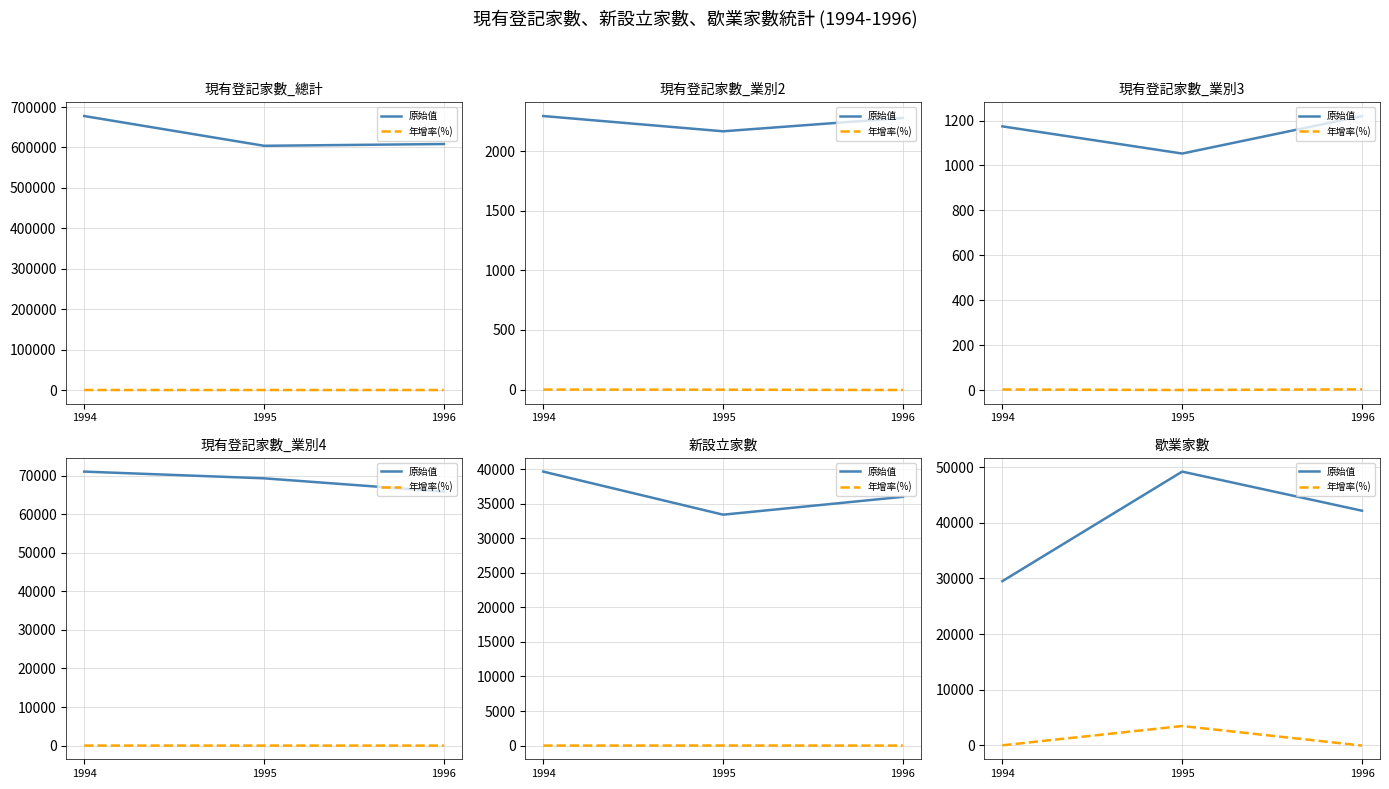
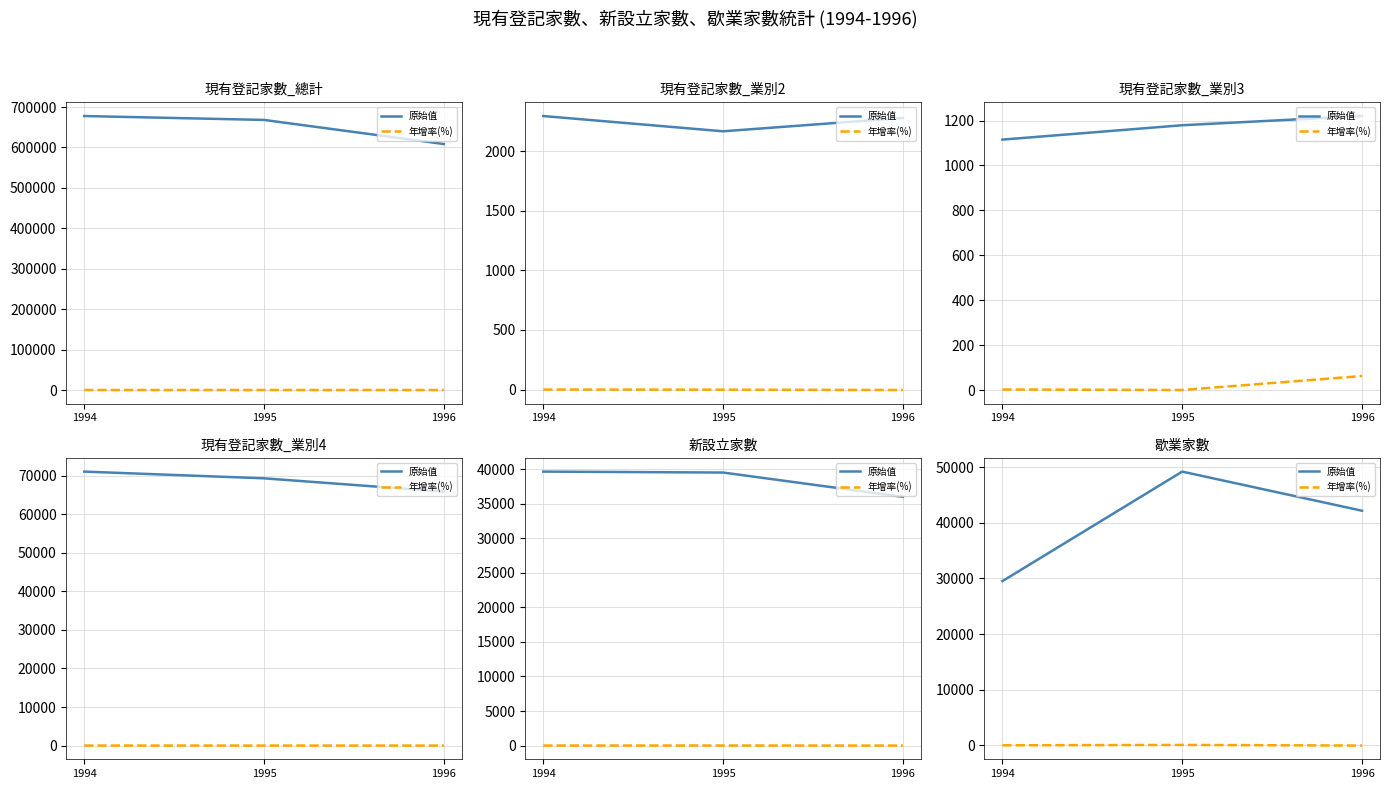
  {
    "現有登記家數_總計": {
      "原始值": {
        "1994": 680000,
-       "1995": 600000,
+       "1995": 670000,
        "1996": 610000
      },
      "年增率(%)": {
        "1994": 0,
        "1995": 0,
        "1996": 0
      }
    },
    "現有登記家數_業別2": {
      "原始值": {
        "1994": 2290,
        "1995": 2170
      },
      "年增率(%)": {
        "1994": 0,
        "1995": 0,
        "1996": 0
      }
    },
    "現有登記家數_業別3": {
      "原始值": {
-       "1994": 1170,
-       "1995": 1050
+       "1994": 1120,
+       "1995": 1180
      },
      "年增率(%)": {
        "1994": 0,
        "1995": 0,
-       "1996": 0
+       "1996": 60
      }
    },
    "現有登記家數_業別4": {
      "原始值": {
        "1994": 71000,
        "1995": 69000
      },
      "年增率(%)": {
        "1994": 0,
        "1995": 0,
        "1996": 0
      }
    },
    "新設立家數": {
      "原始值": {
        "1994": 40000,
-       "1995": 33000,
+       "1995": 40000,
        "1996": 36000
      },
      "年增率(%)": {
        "1994": 0,
        "1995": 0,
        "1996": 0
      }
    },
    "歇業家數": {
      "原始值": {
        "1994": 30000,
        "1995": 49000,
        "1996": 42000
      },
      "年增率(%)": {
        "1994": 0,
-       "1995": 3000,
+       "1995": 0,
        "1996": 0
      }
    }
  }
